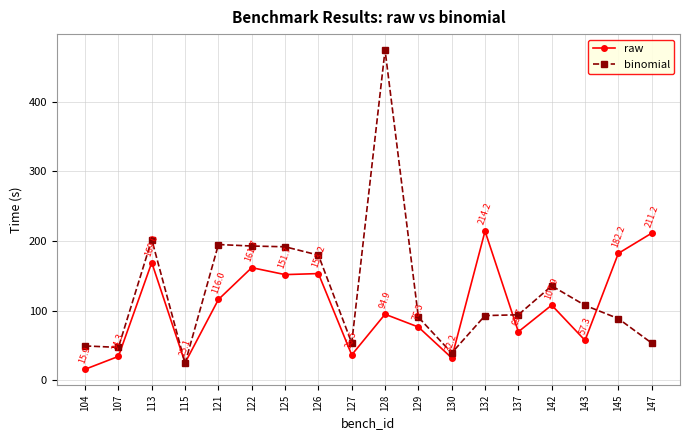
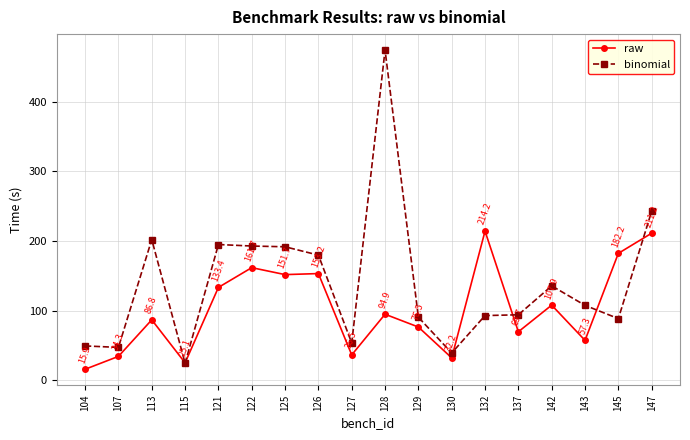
  {
    "raw": {
-     "113": 169.0,
-     "121": 116.0,
+     "113": 86.8,
+     "121": 133.4,
      "128": 94.9,
      "132": 214.2,
      "143": 57.3,
      "145": 182.2,
      "147": 211.2
    },
    "binomial": {
      "121": 190,
      "128": 470,
      "132": 90,
      "143": 110,
      "145": 90,
-     "147": 50
+     "147": 240
    }
  }
